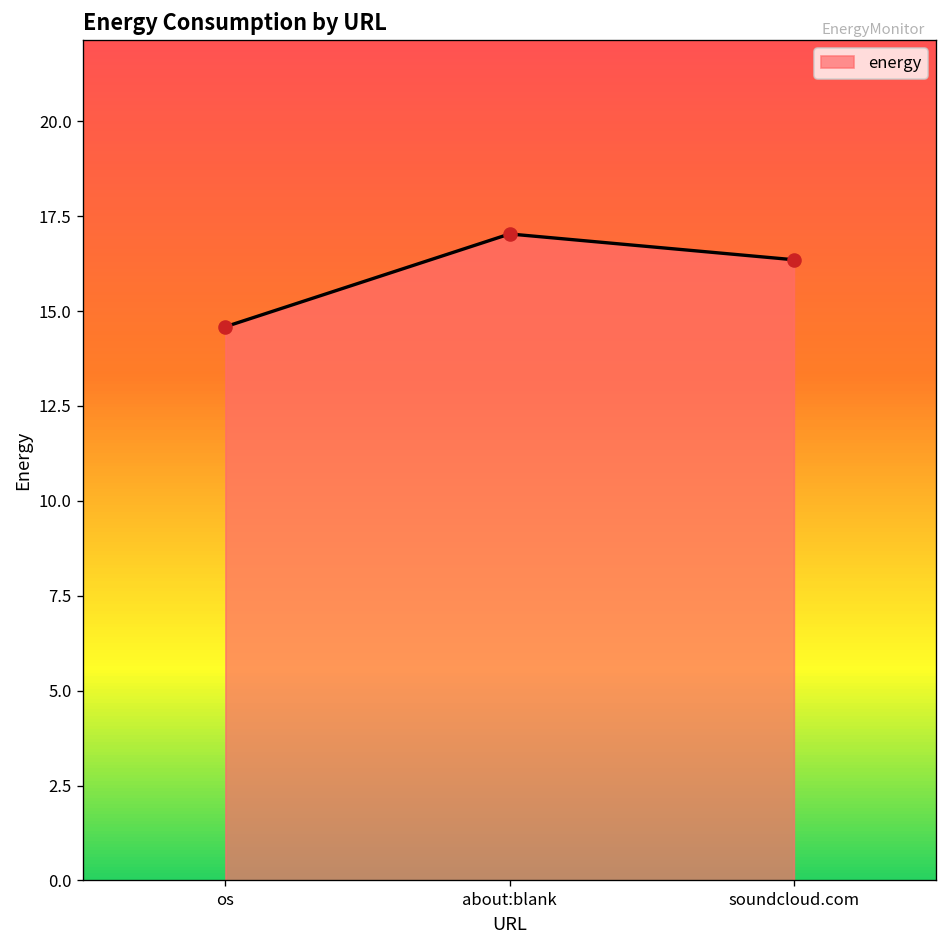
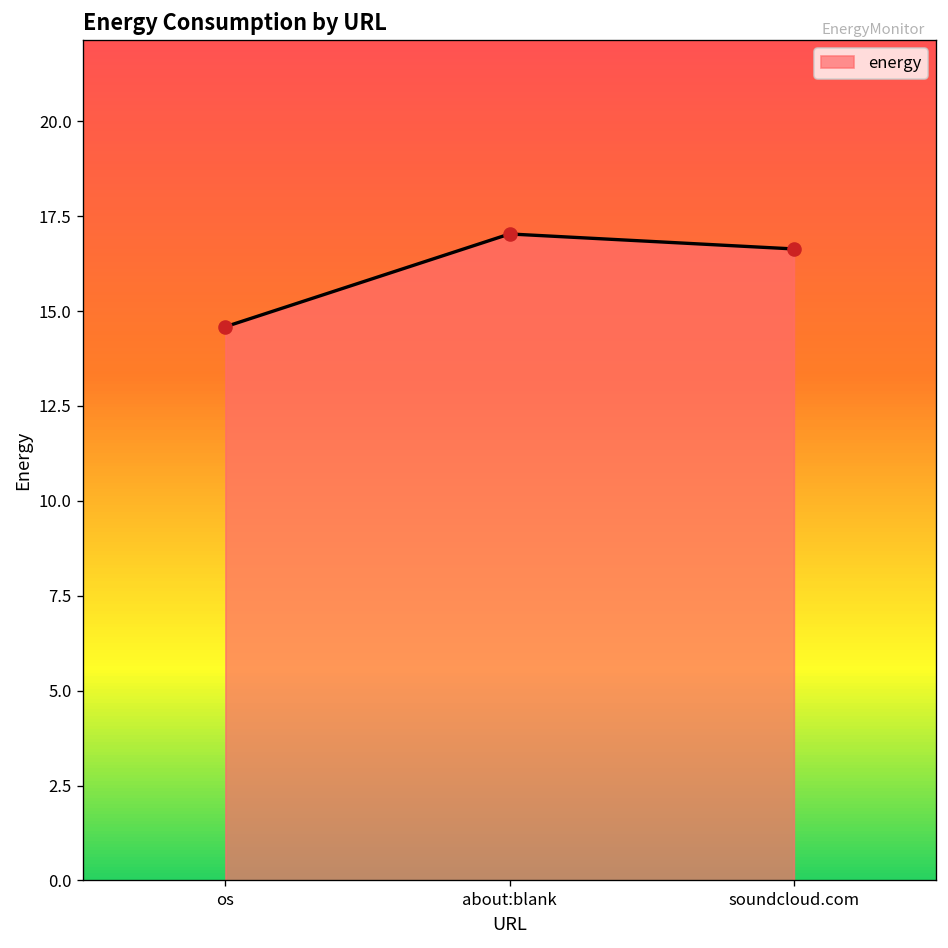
  {
    "os": 14.6,
    "about:blank": 17.0,
-   "soundcloud.com": 16.4
+   "soundcloud.com": 16.6
  }
